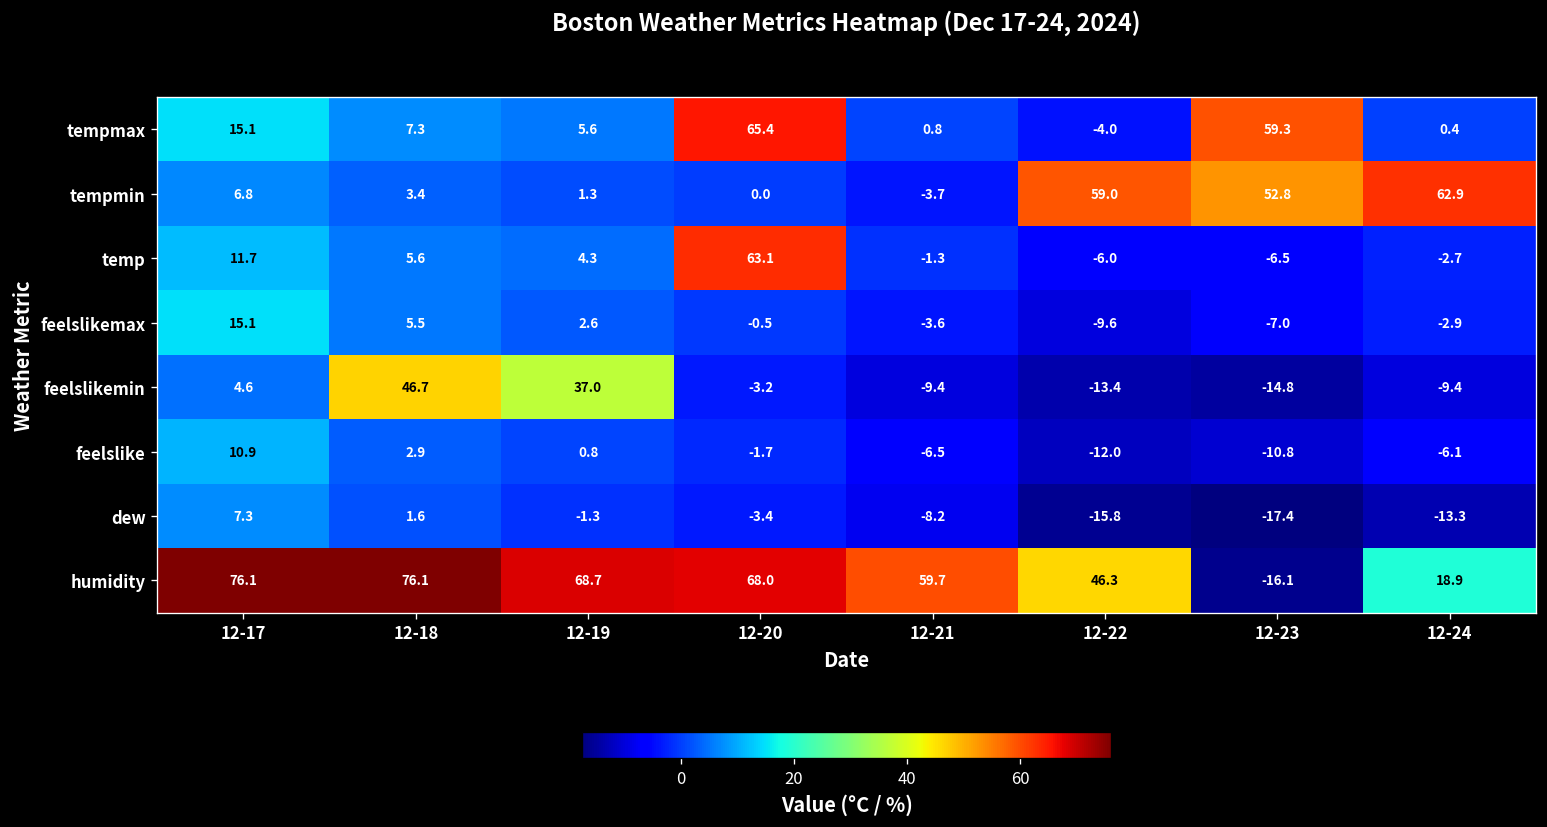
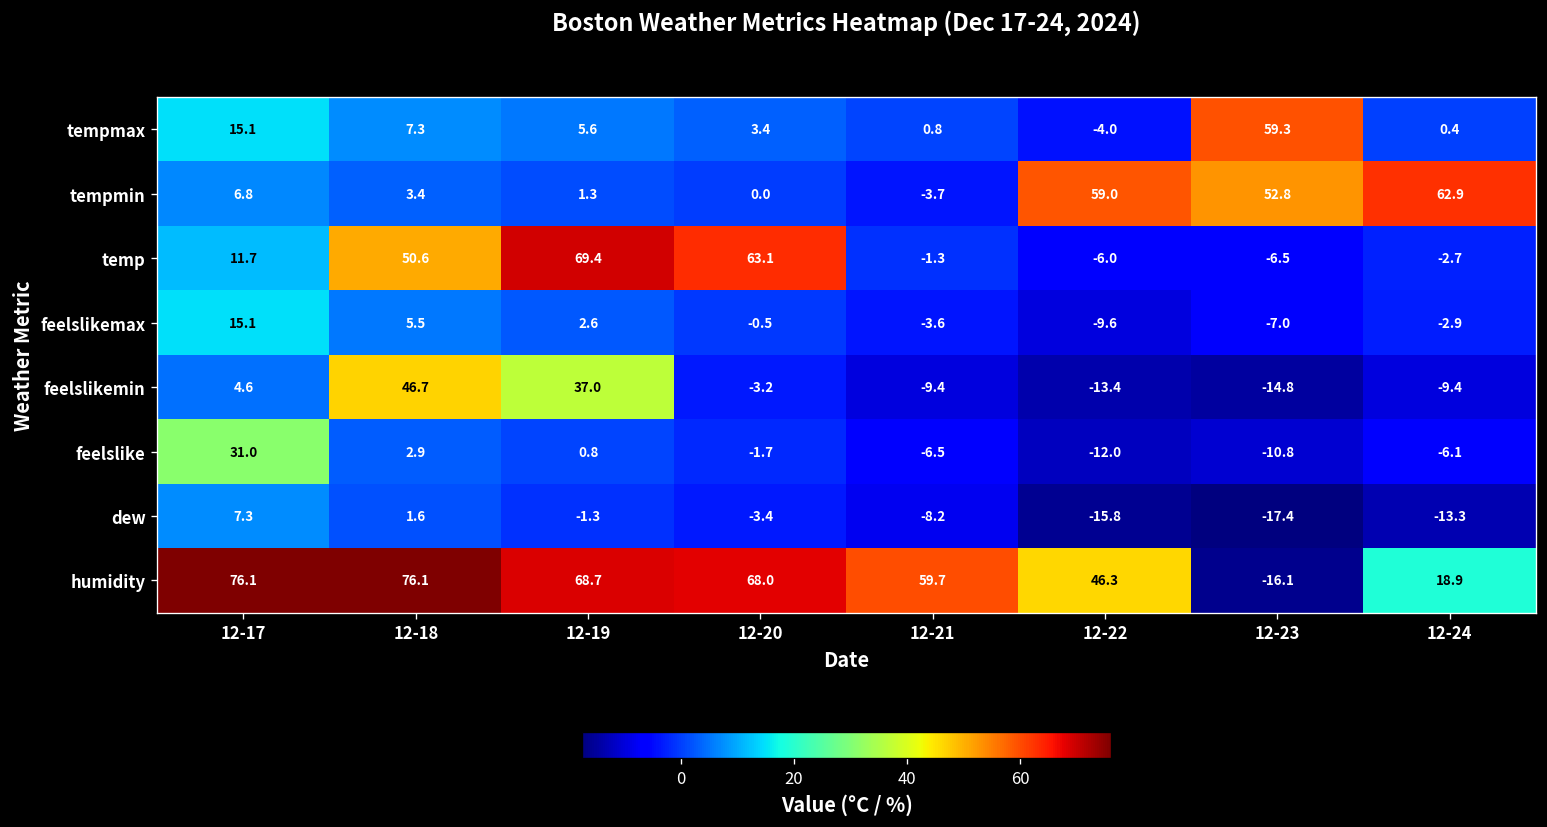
  {
    "tempmax": {
      "12-17": 15.1,
      "12-18": 7.3,
      "12-19": 5.6,
-     "12-20": 65.4,
+     "12-20": 3.4,
      "12-21": 0.8,
      "12-22": -4.0,
      "12-23": 59.3,
      "12-24": 0.4
    },
    "tempmin": {
      "12-17": 6.8,
      "12-18": 3.4,
      "12-19": 1.3,
      "12-20": 0.0,
      "12-21": -3.7,
      "12-22": 59.0,
      "12-23": 52.8,
      "12-24": 62.9
    },
    "temp": {
      "12-17": 11.7,
-     "12-18": 5.6,
-     "12-19": 4.3,
+     "12-18": 50.6,
+     "12-19": 69.4,
      "12-20": 63.1,
      "12-21": -1.3,
      "12-22": -6.0,
      "12-23": -6.5,
      "12-24": -2.7
    },
    "feelslikemax": {
      "12-17": 15.1,
      "12-18": 5.5,
      "12-19": 2.6,
      "12-20": -0.5,
      "12-21": -3.6,
      "12-22": -9.6,
      "12-23": -7.0,
      "12-24": -2.9
    },
    "feelslikemin": {
      "12-17": 4.6,
      "12-18": 46.7,
      "12-19": 37.0,
      "12-20": -3.2,
      "12-21": -9.4,
      "12-22": -13.4,
      "12-23": -14.8,
      "12-24": -9.4
    },
    "feelslike": {
-     "12-17": 10.9,
+     "12-17": 31.0,
      "12-18": 2.9,
      "12-19": 0.8,
      "12-20": -1.7,
      "12-21": -6.5,
      "12-22": -12.0,
      "12-23": -10.8,
      "12-24": -6.1
    },
    "dew": {
      "12-17": 7.3,
      "12-18": 1.6,
      "12-19": -1.3,
      "12-20": -3.4,
      "12-21": -8.2,
      "12-22": -15.8,
      "12-23": -17.4,
      "12-24": -13.3
    },
    "humidity": {
      "12-17": 76.1,
      "12-18": 76.1,
      "12-19": 68.7,
      "12-20": 68.0,
      "12-21": 59.7,
      "12-22": 46.3,
      "12-23": -16.1,
      "12-24": 18.9
    }
  }
